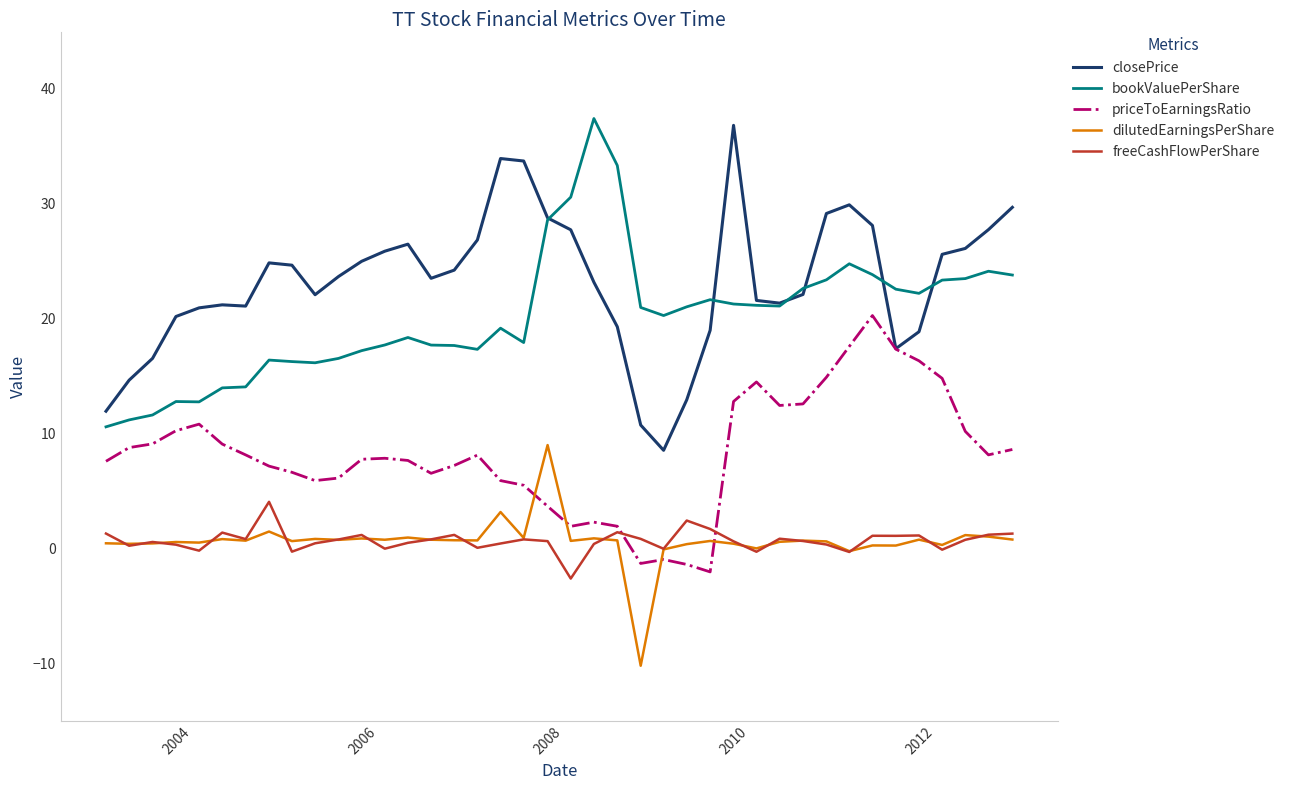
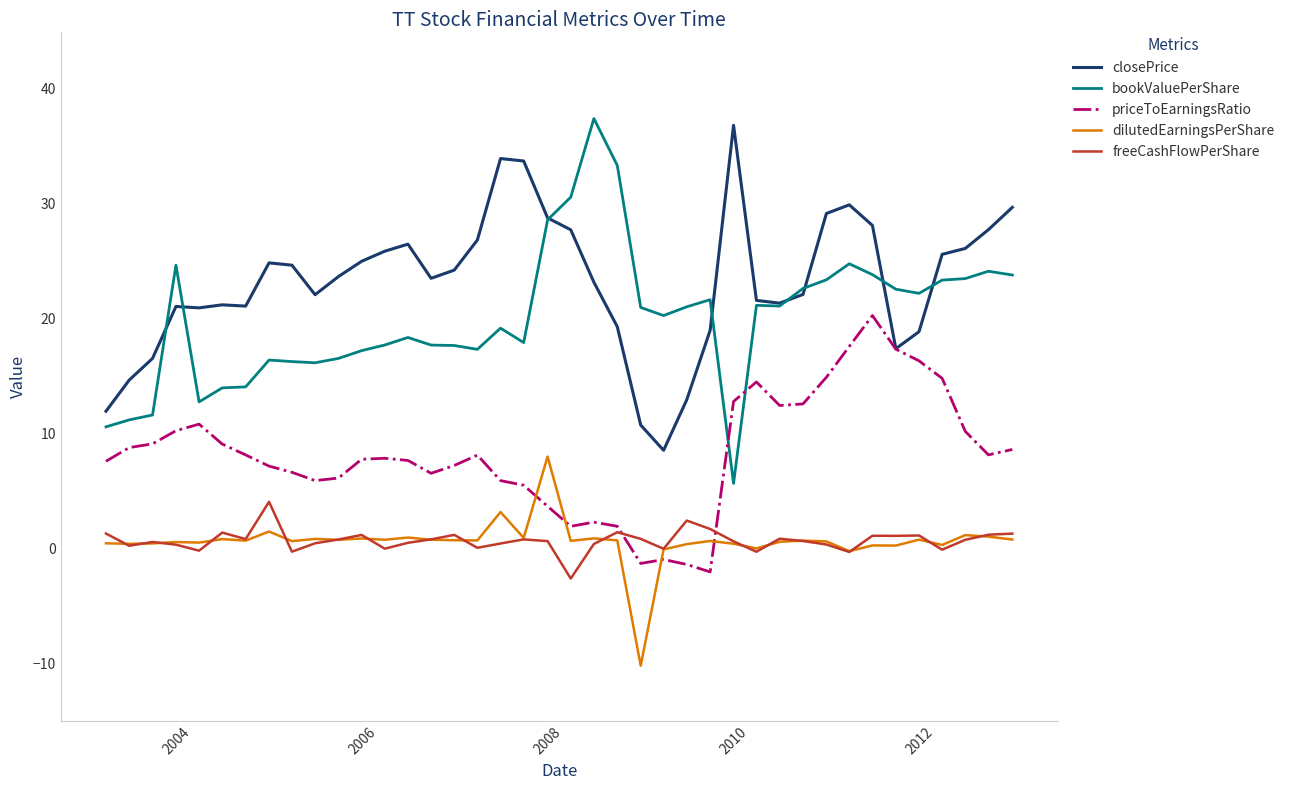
  {
    "closePrice": {
-     "2004": 20.2,
+     "2004": 21.1,
      "2010": 36.8
    },
    "bookValuePerShare": {
-     "2004": 12.8,
-     "2010": 21.3
+     "2004": 24.7,
+     "2010": 5.7
    },
    "priceToEarningsRatio": {
      "2004": 10.2,
      "2008": 3.7,
      "2010": 12.8
    },
    "dilutedEarningsPerShare": {
      "2004": 0.6,
-     "2008": 9
+     "2008": 8
    },
    "freeCashFlowPerShare": {
      "2004": 0.3,
      "2008": 0.6
    }
  }
